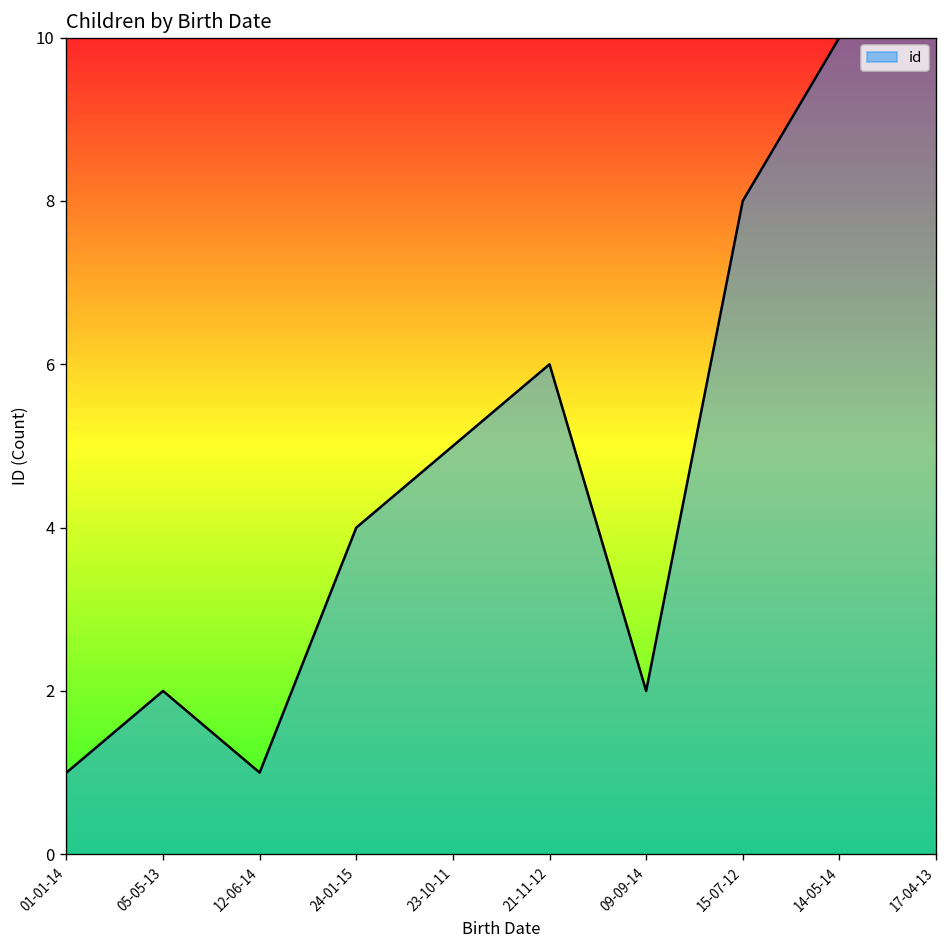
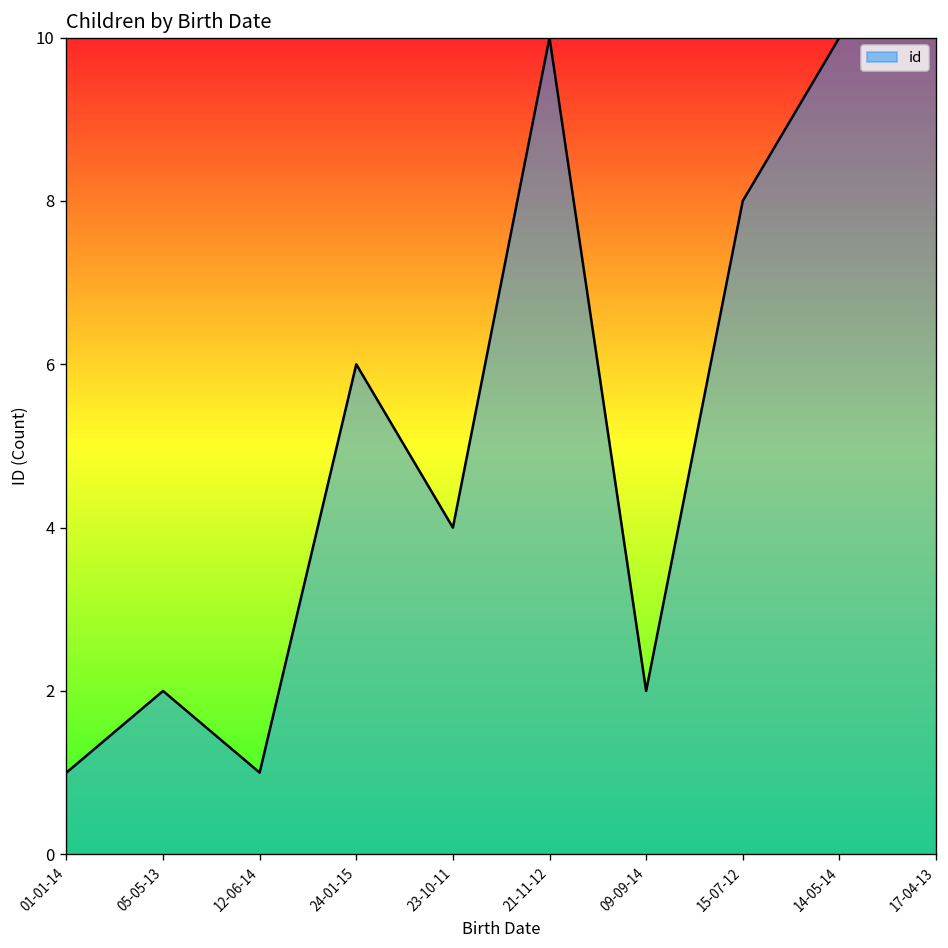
  {
    "01-01-14": 1,
    "05-05-13": 2,
    "12-06-14": 1,
-   "24-01-15": 4,
-   "23-10-11": 5,
-   "21-11-12": 6,
+   "24-01-15": 6,
+   "23-10-11": 4,
+   "21-11-12": 10,
    "09-09-14": 2,
    "15-07-12": 8,
    "14-05-14": 10,
    "17-04-13": 10
  }
